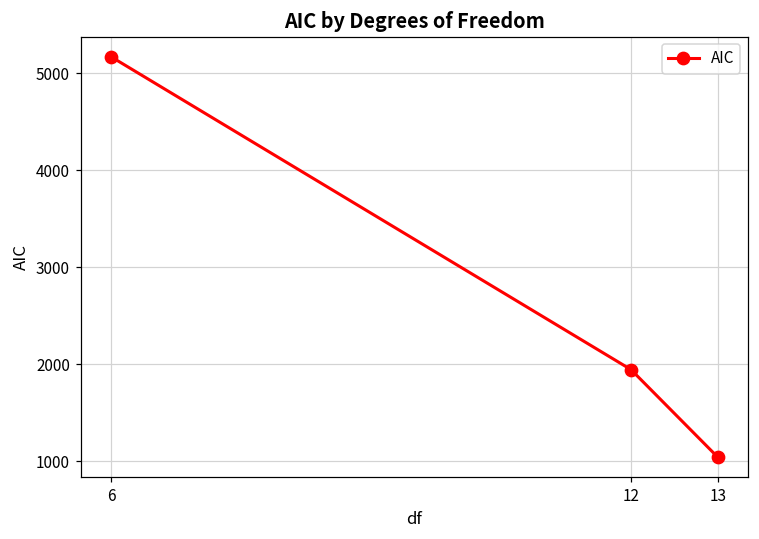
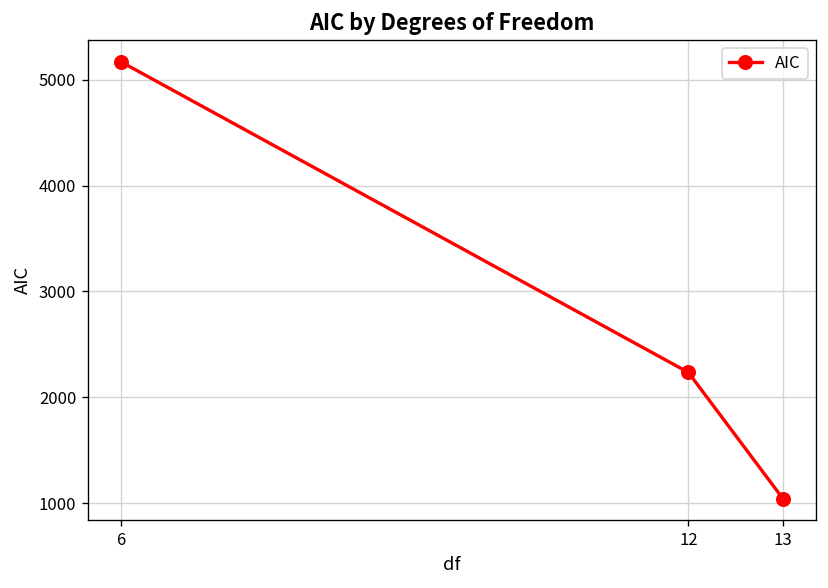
  {
    "6": 5200,
-   "12": 1900,
+   "12": 2200,
    "13": 1000
  }
